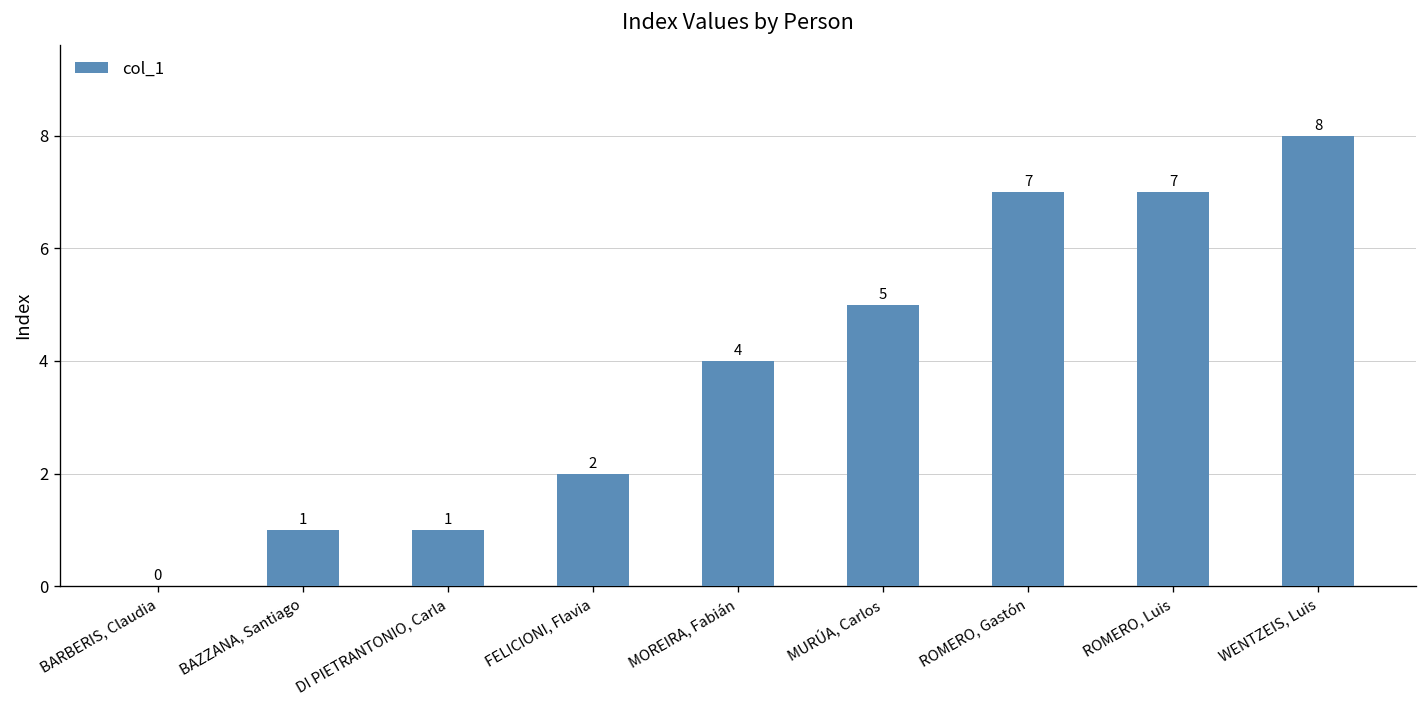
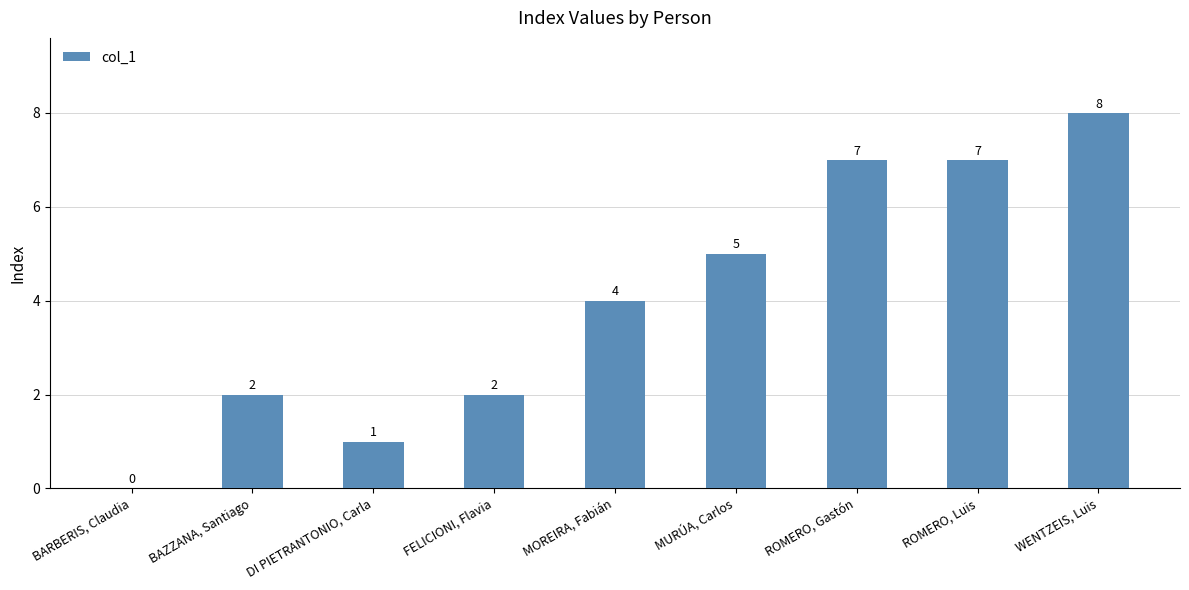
  {
    "BARBERIS, Claudia": 0,
-   "BAZZANA, Santiago": 1,
+   "BAZZANA, Santiago": 2,
    "DI PIETRANTONIO, Carla": 1,
    "FELICIONI, Flavia": 2,
    "MOREIRA, Fabián": 4,
    "MURÚA, Carlos": 5,
    "ROMERO, Gastón": 7,
    "ROMERO, Luis": 7,
    "WENTZEIS, Luis": 8
  }
